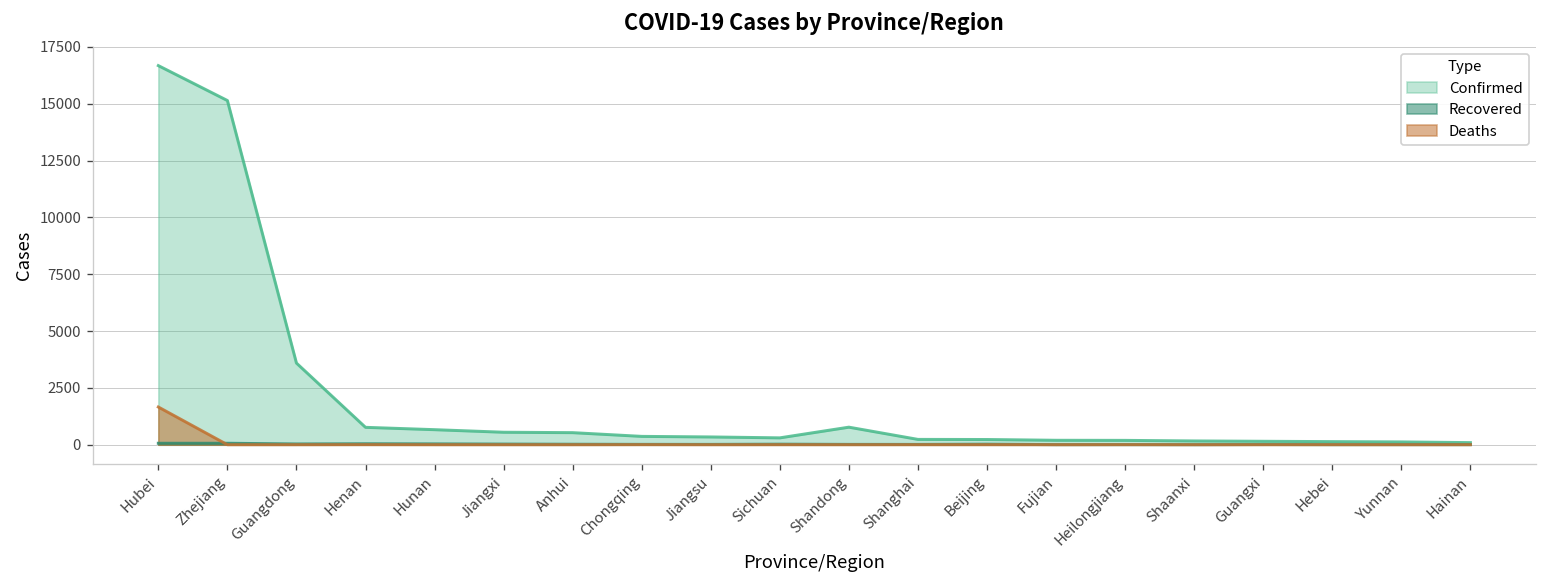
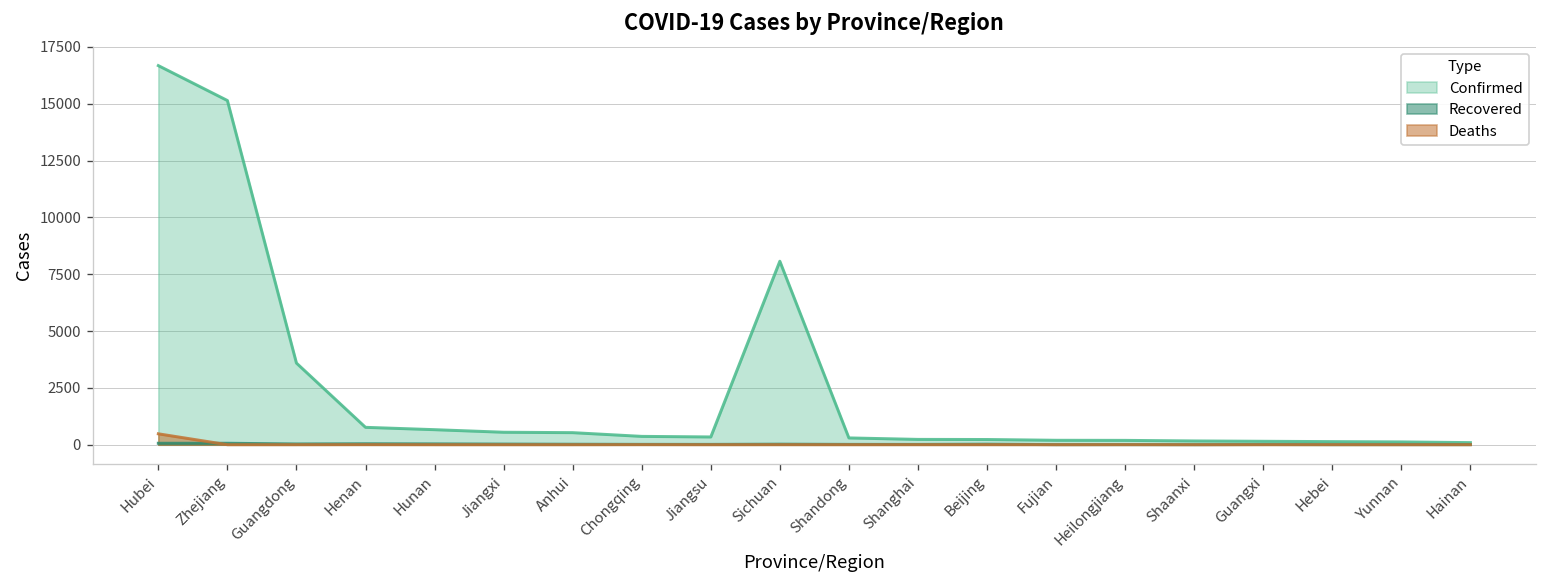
  {
    "Confirmed": {
      "Hubei": 16700,
      "Zhejiang": 15100,
      "Guangdong": 3600,
      "Henan": 800,
      "Hunan": 700,
      "Jiangxi": 500,
      "Anhui": 500,
      "Chongqing": 400,
      "Jiangsu": 300,
-     "Sichuan": 300,
-     "Shandong": 800,
+     "Sichuan": 8100,
+     "Shandong": 300,
      "Shanghai": 200,
      "Beijing": 200,
      "Fujian": 200,
      "Heilongjiang": 200,
      "Shaanxi": 200,
      "Guangxi": 200
    },
    "Recovered": {
      "Hubei": 100
    },
    "Deaths": {
-     "Hubei": 1700
+     "Hubei": 500
    }
  }
